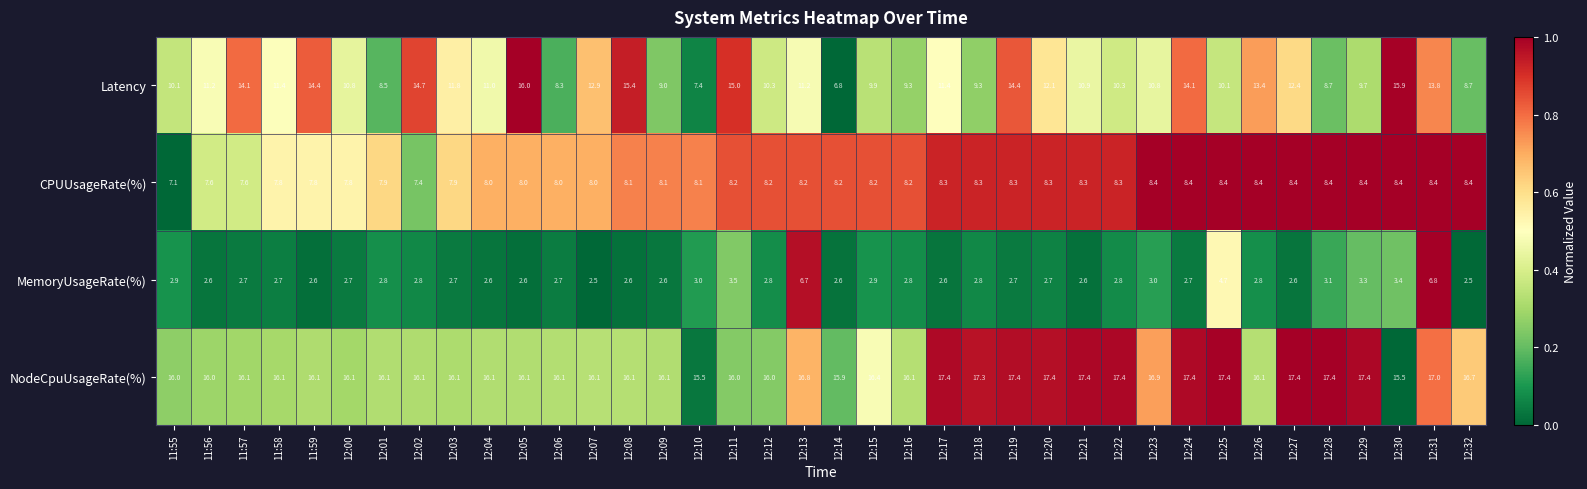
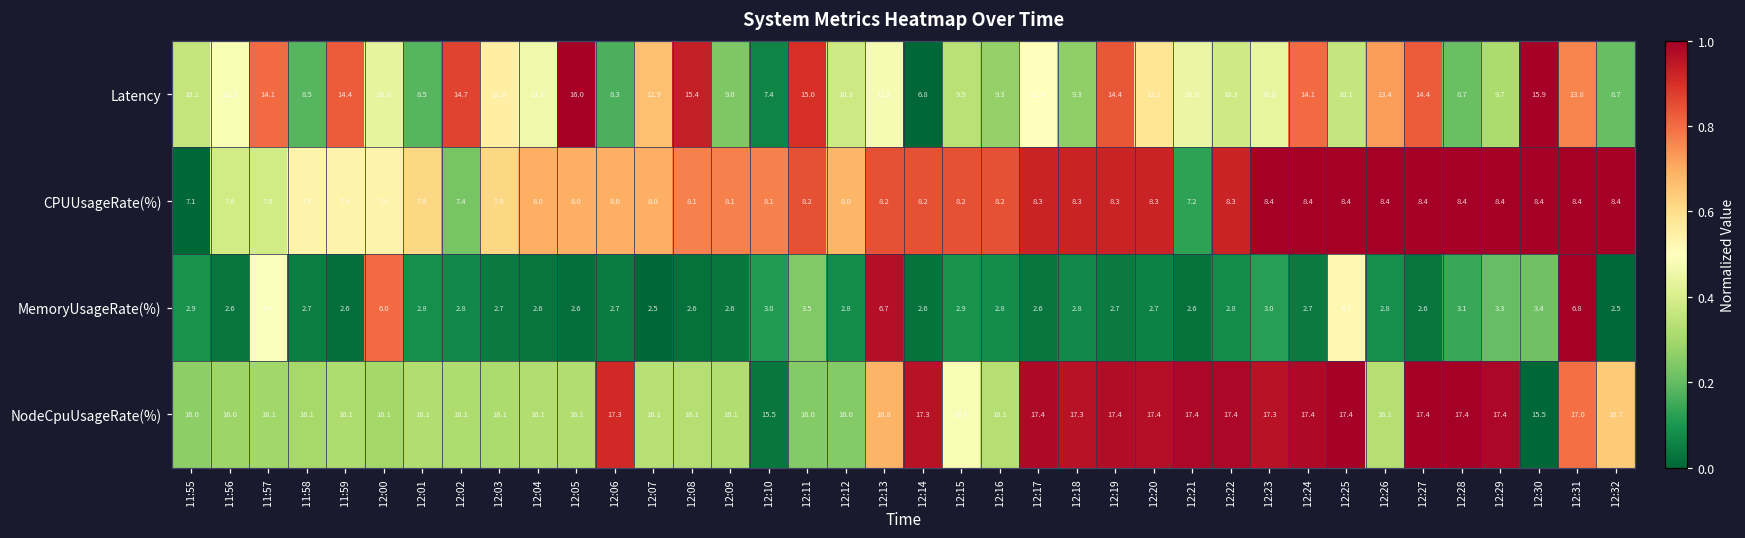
  {
    "Latency": {
      "11:55": 10.1,
      "11:56": 11.2,
      "11:57": 14.1,
-     "11:58": 11.4,
+     "11:58": 8.5,
      "11:59": 14.4,
      "12:00": 10.8,
      "12:01": 8.5,
      "12:02": 14.7,
      "12:03": 11.8,
      "12:04": 11.0,
      "12:05": 16.0,
      "12:06": 8.3,
      "12:07": 12.9,
      "12:08": 15.4,
      "12:09": 9.0,
      "12:10": 7.4,
      "12:11": 15.0,
      "12:12": 10.3,
      "12:13": 11.2,
      "12:14": 6.8,
      "12:15": 9.9,
      "12:16": 9.3,
      "12:17": 11.4,
      "12:18": 9.3,
      "12:19": 14.4,
      "12:20": 12.1,
      "12:21": 10.9,
      "12:22": 10.3,
      "12:23": 10.8,
      "12:24": 14.1,
      "12:25": 10.1,
      "12:26": 13.4,
-     "12:27": 12.4,
+     "12:27": 14.4,
      "12:28": 8.7,
      "12:29": 9.7,
      "12:30": 15.9,
      "12:31": 13.8,
      "12:32": 8.7
    },
    "CPUUsageRate(%)": {
      "11:55": 7.1,
      "11:56": 7.6,
      "11:57": 7.6,
      "11:58": 7.8,
      "11:59": 7.8,
      "12:00": 7.8,
      "12:01": 7.9,
      "12:02": 7.4,
      "12:03": 7.9,
      "12:04": 8.0,
      "12:05": 8.0,
      "12:06": 8.0,
      "12:07": 8.0,
      "12:08": 8.1,
      "12:09": 8.1,
      "12:10": 8.1,
      "12:11": 8.2,
-     "12:12": 8.2,
+     "12:12": 8.0,
      "12:13": 8.2,
      "12:14": 8.2,
      "12:15": 8.2,
      "12:16": 8.2,
      "12:17": 8.3,
      "12:18": 8.3,
      "12:19": 8.3,
      "12:20": 8.3,
-     "12:21": 8.3,
+     "12:21": 7.2,
      "12:22": 8.3,
      "12:23": 8.4,
      "12:24": 8.4,
      "12:25": 8.4,
      "12:26": 8.4,
      "12:27": 8.4,
      "12:28": 8.4,
      "12:29": 8.4,
      "12:30": 8.4,
      "12:31": 8.4,
      "12:32": 8.4
    },
    "MemoryUsageRate(%)": {
      "11:55": 2.9,
      "11:56": 2.6,
-     "11:57": 2.7,
+     "11:57": 4.6,
      "11:58": 2.7,
      "11:59": 2.6,
-     "12:00": 2.7,
+     "12:00": 6.0,
      "12:01": 2.8,
      "12:02": 2.8,
      "12:03": 2.7,
      "12:04": 2.6,
      "12:05": 2.6,
      "12:06": 2.7,
      "12:07": 2.5,
      "12:08": 2.6,
      "12:09": 2.6,
      "12:10": 3.0,
      "12:11": 3.5,
      "12:12": 2.8,
      "12:13": 6.7,
      "12:14": 2.6,
      "12:15": 2.9,
      "12:16": 2.8,
      "12:17": 2.6,
      "12:18": 2.8,
      "12:19": 2.7,
      "12:20": 2.7,
      "12:21": 2.6,
      "12:22": 2.8,
      "12:23": 3.0,
      "12:24": 2.7,
      "12:25": 4.7,
      "12:26": 2.8,
      "12:27": 2.6,
      "12:28": 3.1,
      "12:29": 3.3,
      "12:30": 3.4,
      "12:31": 6.8,
      "12:32": 2.5
    },
    "NodeCpuUsageRate(%)": {
      "11:55": 16.0,
      "11:56": 16.0,
      "11:57": 16.1,
      "11:58": 16.1,
      "11:59": 16.1,
      "12:00": 16.1,
      "12:01": 16.1,
      "12:02": 16.1,
      "12:03": 16.1,
      "12:04": 16.1,
      "12:05": 16.1,
-     "12:06": 16.1,
+     "12:06": 17.3,
      "12:07": 16.1,
      "12:08": 16.1,
      "12:09": 16.1,
      "12:10": 15.5,
      "12:11": 16.0,
      "12:12": 16.0,
      "12:13": 16.8,
-     "12:14": 15.9,
+     "12:14": 17.3,
      "12:15": 16.4,
      "12:16": 16.1,
      "12:17": 17.4,
      "12:18": 17.3,
      "12:19": 17.4,
      "12:20": 17.4,
      "12:21": 17.4,
      "12:22": 17.4,
-     "12:23": 16.9,
+     "12:23": 17.3,
      "12:24": 17.4,
      "12:25": 17.4,
      "12:26": 16.1,
      "12:27": 17.4,
      "12:28": 17.4,
      "12:29": 17.4,
      "12:30": 15.5,
      "12:31": 17.0,
      "12:32": 16.7
    }
  }
